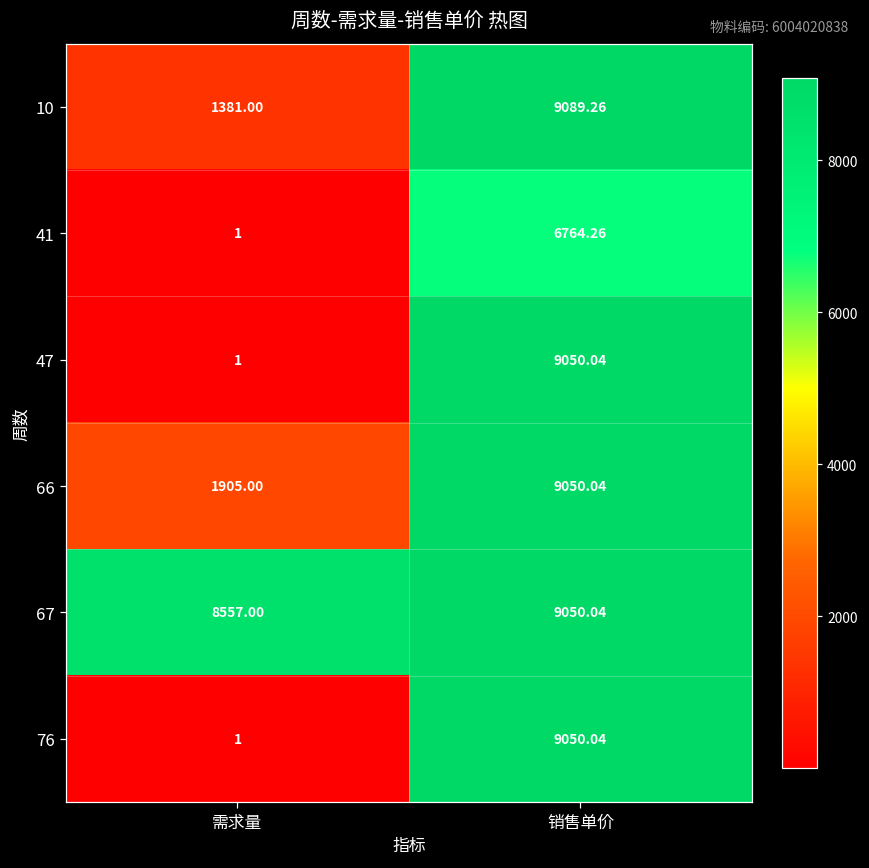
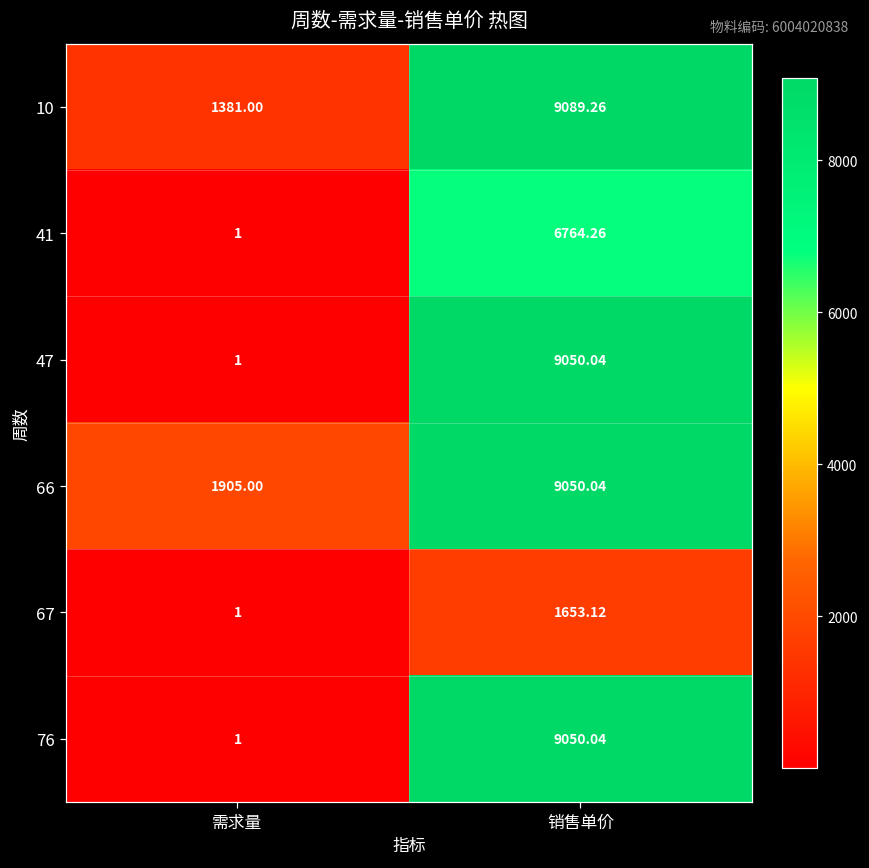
  {
    "10": {
      "需求量": 1381.00,
      "销售单价": 9089.26
    },
    "41": {
      "需求量": 1,
      "销售单价": 6764.26
    },
    "47": {
      "需求量": 1,
      "销售单价": 9050.04
    },
    "66": {
      "需求量": 1905.00,
      "销售单价": 9050.04
    },
    "67": {
-     "需求量": 8557.00,
-     "销售单价": 9050.04
+     "需求量": 1,
+     "销售单价": 1653.12
    },
    "76": {
      "需求量": 1,
      "销售单价": 9050.04
    }
  }
